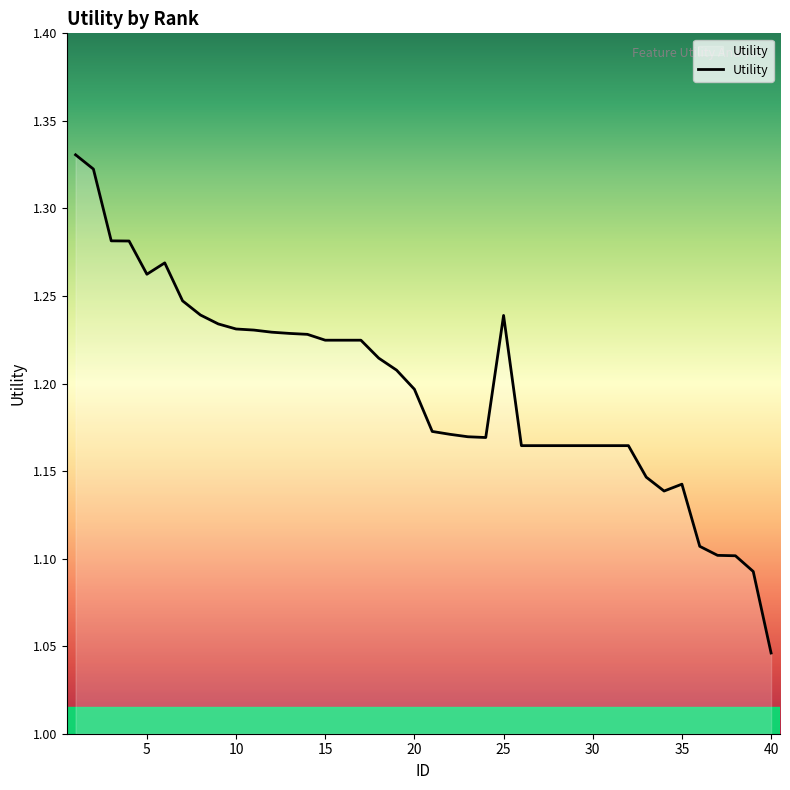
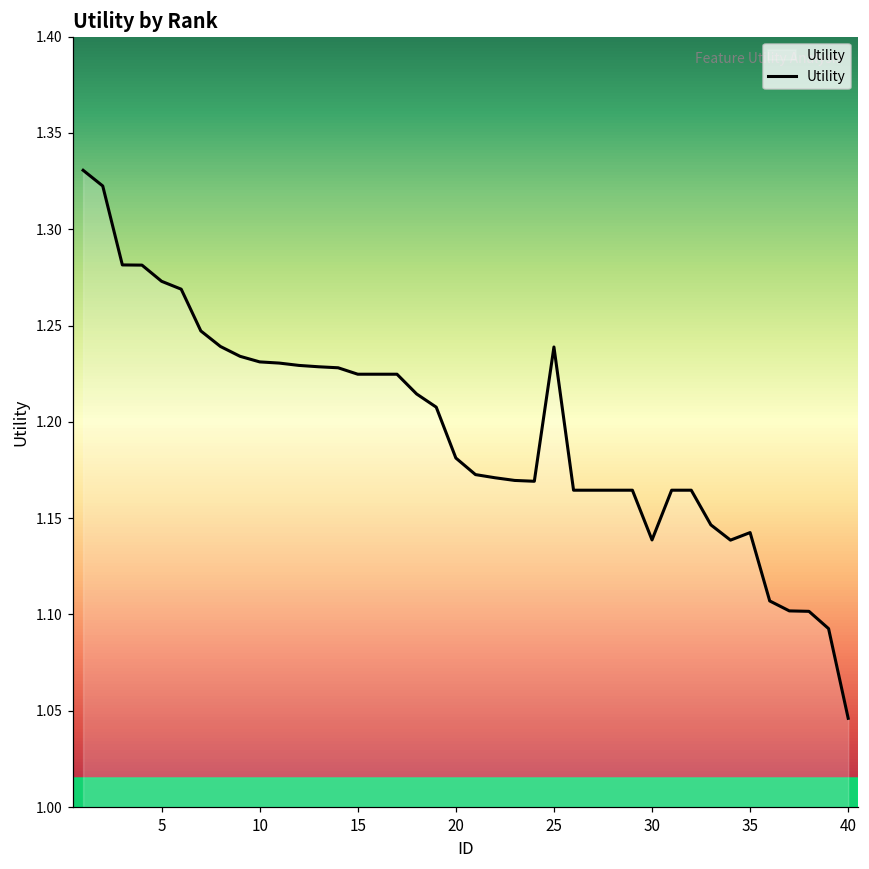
  {
-   "5": 1.262,
+   "5": 1.273,
    "10": 1.231,
    "15": 1.225,
-   "20": 1.197,
+   "20": 1.181,
    "25": 1.239,
-   "30": 1.165,
+   "30": 1.139,
    "35": 1.143,
    "40": 1.046
  }
